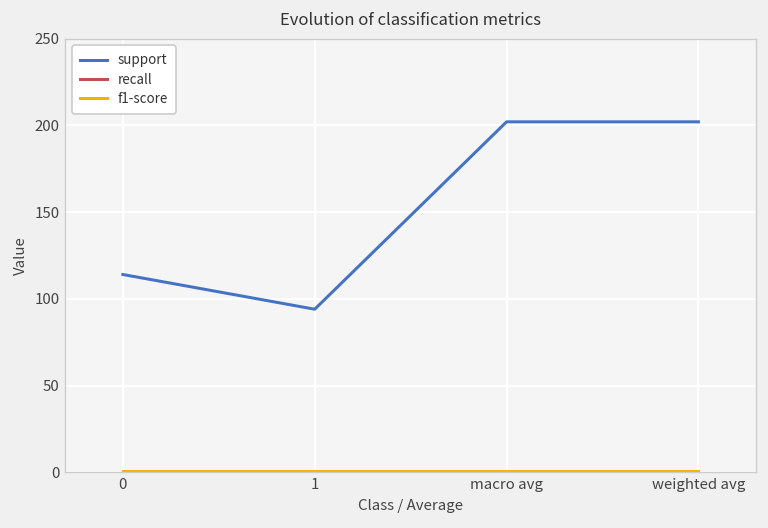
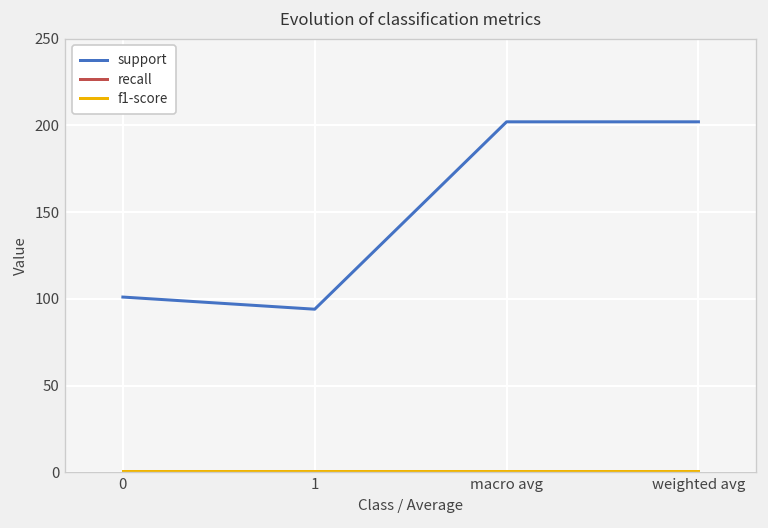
  {
    "support": {
-     "0": 114,
+     "0": 101,
      "1": 94,
      "macro avg": 202,
      "weighted avg": 202
    },
    "f1-score": {
      "0": 1,
      "1": 1,
      "macro avg": 1,
      "weighted avg": 1
    }
  }
